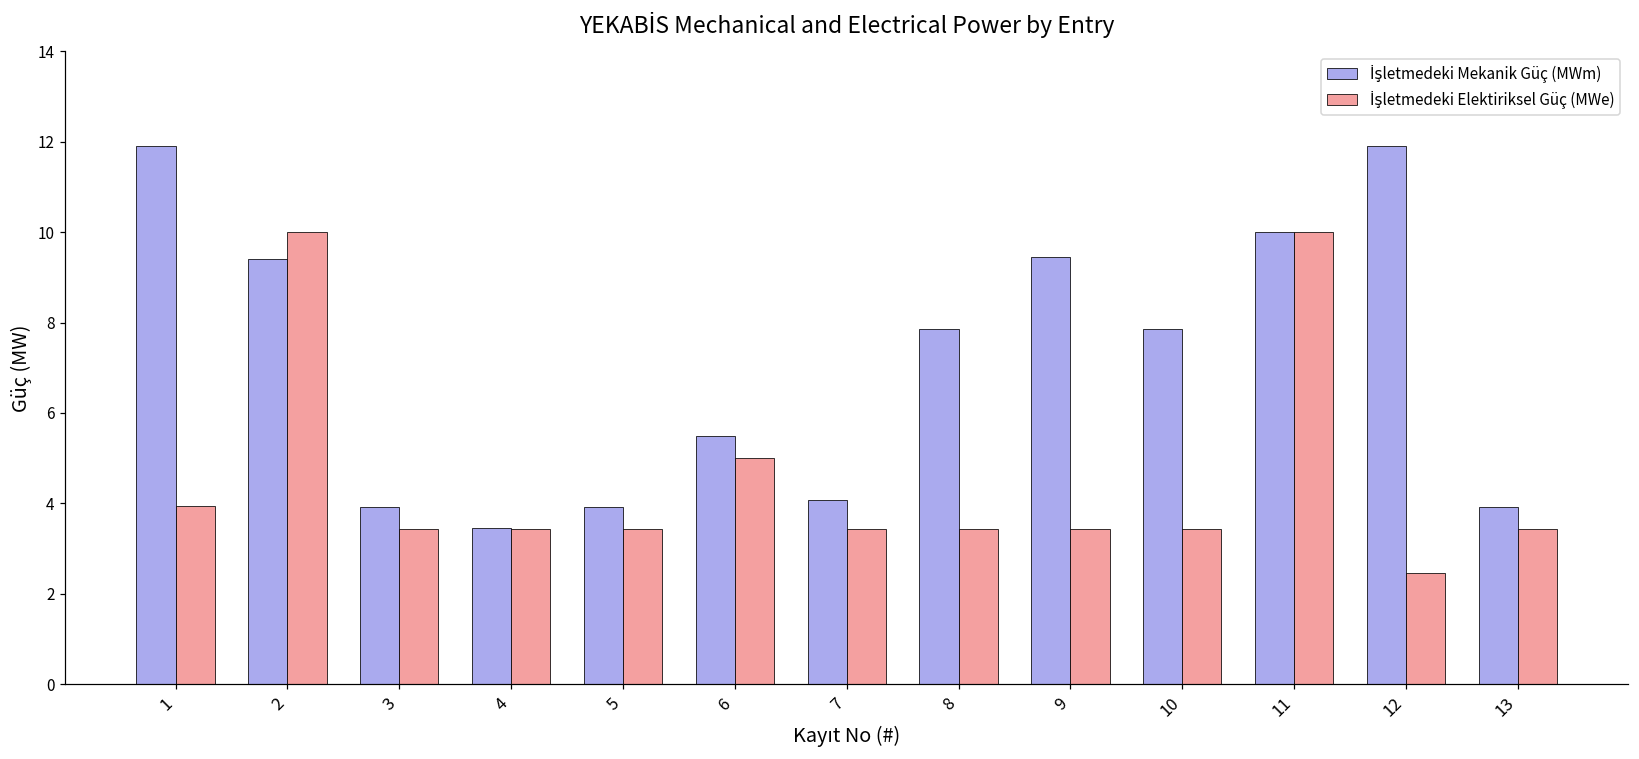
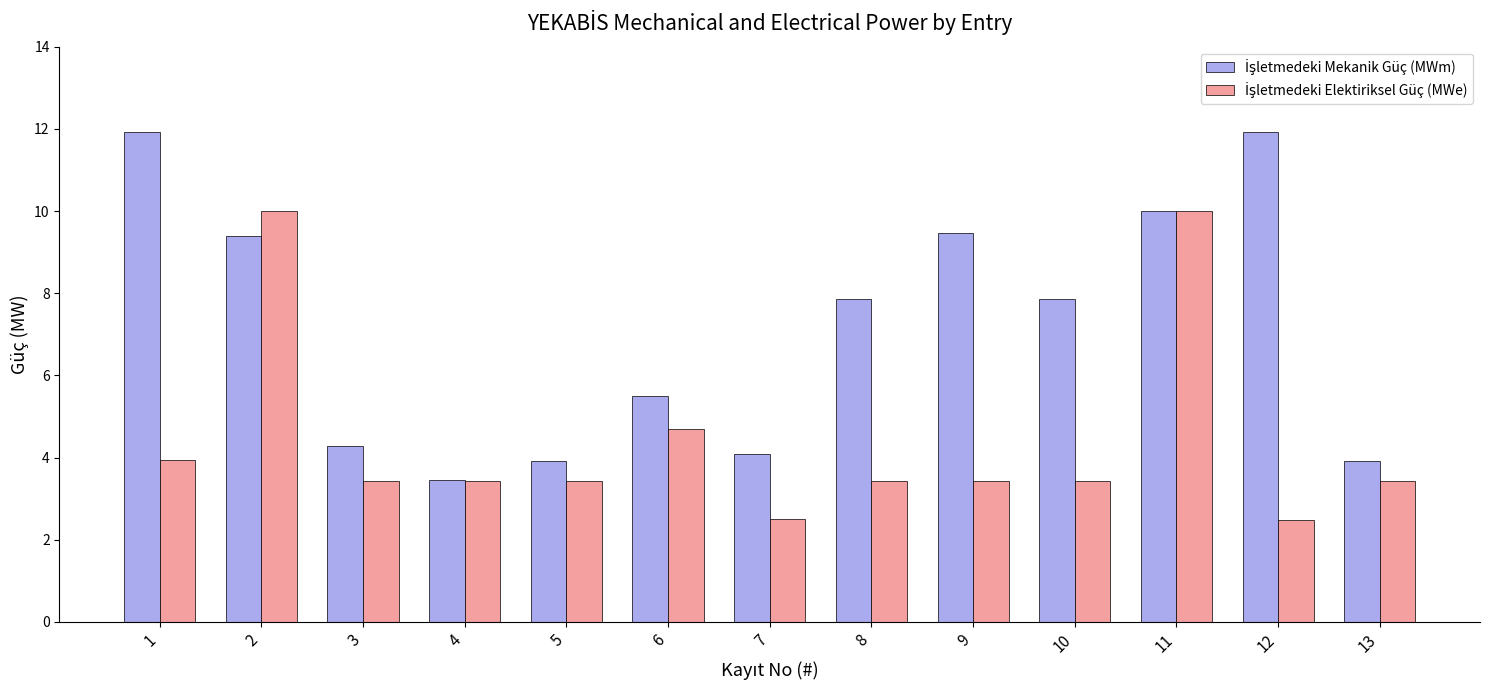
  {
    "İşletmedeki Mekanik Güç (MWm)": {
      "1": 11.9,
      "2": 9.4,
-     "3": 3.9,
+     "3": 4.3,
      "4": 3.5,
      "5": 3.9,
      "6": 5.5,
      "7": 4.1,
      "8": 7.9,
      "9": 9.5,
      "10": 7.9,
      "11": 10.0,
      "12": 11.9,
      "13": 3.9
    },
    "İşletmedeki Elektiriksel Güç (MWe)": {
      "1": 4.0,
      "2": 10.0,
      "3": 3.4,
      "4": 3.4,
      "5": 3.4,
-     "6": 5.0,
-     "7": 3.4,
+     "6": 4.7,
+     "7": 2.5,
      "8": 3.4,
      "9": 3.4,
      "10": 3.4,
      "11": 10.0,
      "12": 2.5,
      "13": 3.4
    }
  }
